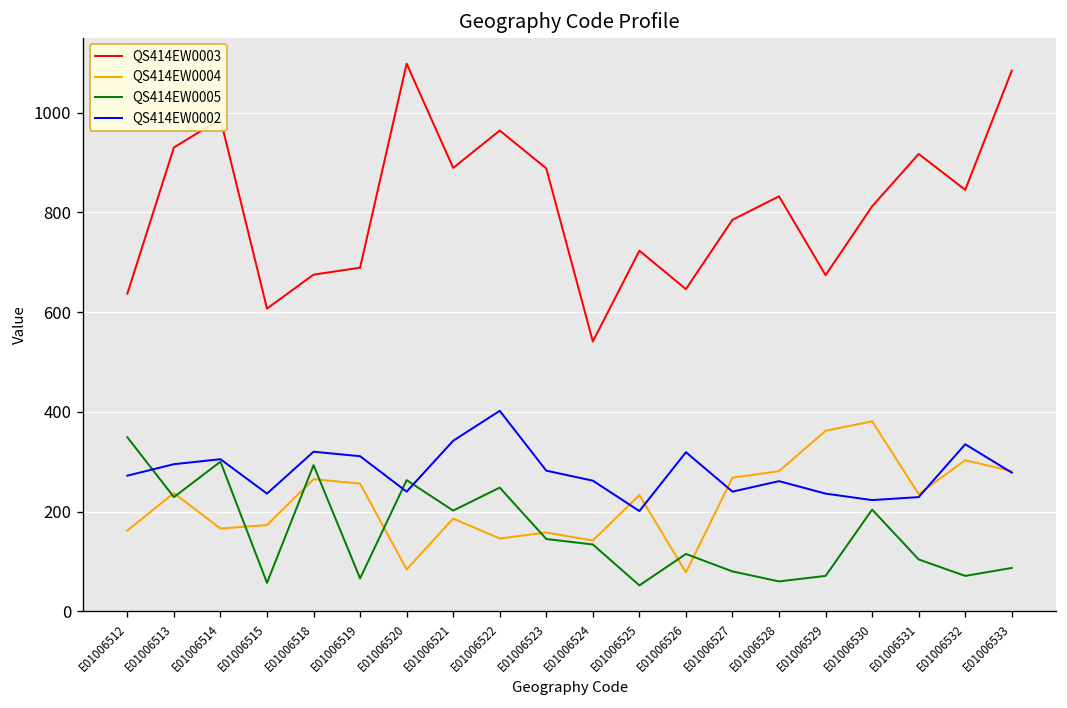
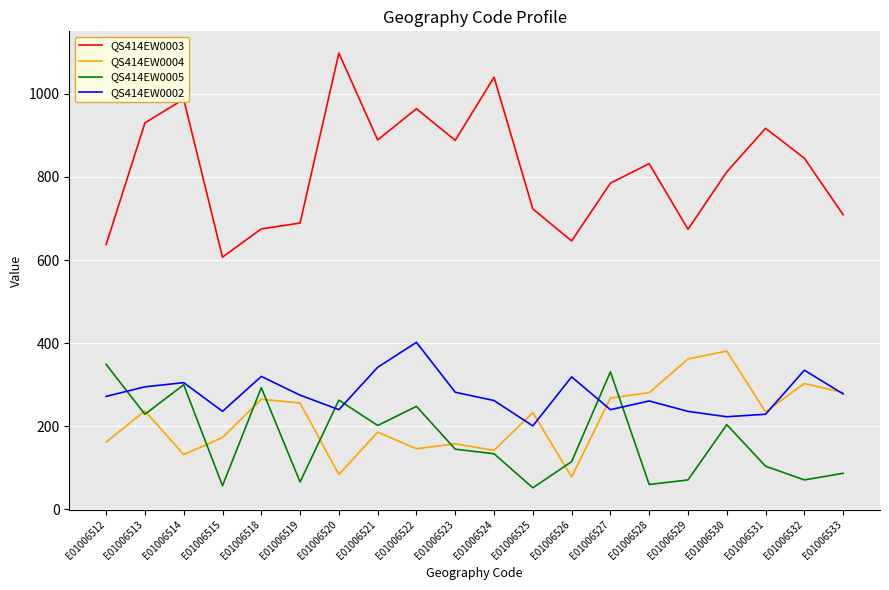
  {
    "QS414EW0003": {
      "E01006512": 640,
      "E01006513": 930,
      "E01006515": 610,
      "E01006518": 680,
      "E01006519": 690,
      "E01006520": 1100,
      "E01006521": 890,
      "E01006522": 960,
      "E01006523": 890,
-     "E01006524": 540,
+     "E01006524": 1040,
      "E01006525": 720,
      "E01006526": 650,
      "E01006527": 790,
      "E01006528": 830,
      "E01006529": 670,
      "E01006530": 810,
      "E01006531": 920,
      "E01006532": 850,
-     "E01006533": 1080
+     "E01006533": 710
    },
    "QS414EW0004": {
      "E01006512": 160,
      "E01006513": 240,
-     "E01006514": 170,
+     "E01006514": 130,
      "E01006515": 170,
      "E01006518": 270,
      "E01006519": 260,
      "E01006520": 80,
      "E01006521": 190,
      "E01006522": 150,
      "E01006523": 160,
      "E01006524": 140,
      "E01006525": 230,
      "E01006526": 80,
      "E01006527": 270,
      "E01006528": 280,
      "E01006529": 360,
      "E01006530": 380,
      "E01006532": 300
    },
    "QS414EW0005": {
      "E01006512": 350,
      "E01006513": 230,
      "E01006515": 60,
      "E01006518": 290,
      "E01006519": 70,
      "E01006520": 260,
      "E01006521": 200,
      "E01006522": 250,
      "E01006523": 150,
      "E01006524": 130,
      "E01006525": 50,
      "E01006526": 120,
-     "E01006527": 80,
+     "E01006527": 330,
      "E01006528": 60,
      "E01006529": 70,
      "E01006530": 200,
      "E01006531": 100,
      "E01006532": 70,
      "E01006533": 90
    },
    "QS414EW0002": {
      "E01006512": 270,
      "E01006513": 300,
      "E01006515": 240,
      "E01006518": 320,
-     "E01006519": 310,
+     "E01006519": 280,
      "E01006520": 240,
      "E01006521": 340,
      "E01006522": 400,
      "E01006523": 280,
      "E01006524": 260,
      "E01006525": 200,
      "E01006526": 320,
      "E01006527": 240,
      "E01006528": 260,
      "E01006529": 240,
      "E01006530": 220,
      "E01006532": 340
    }
  }
